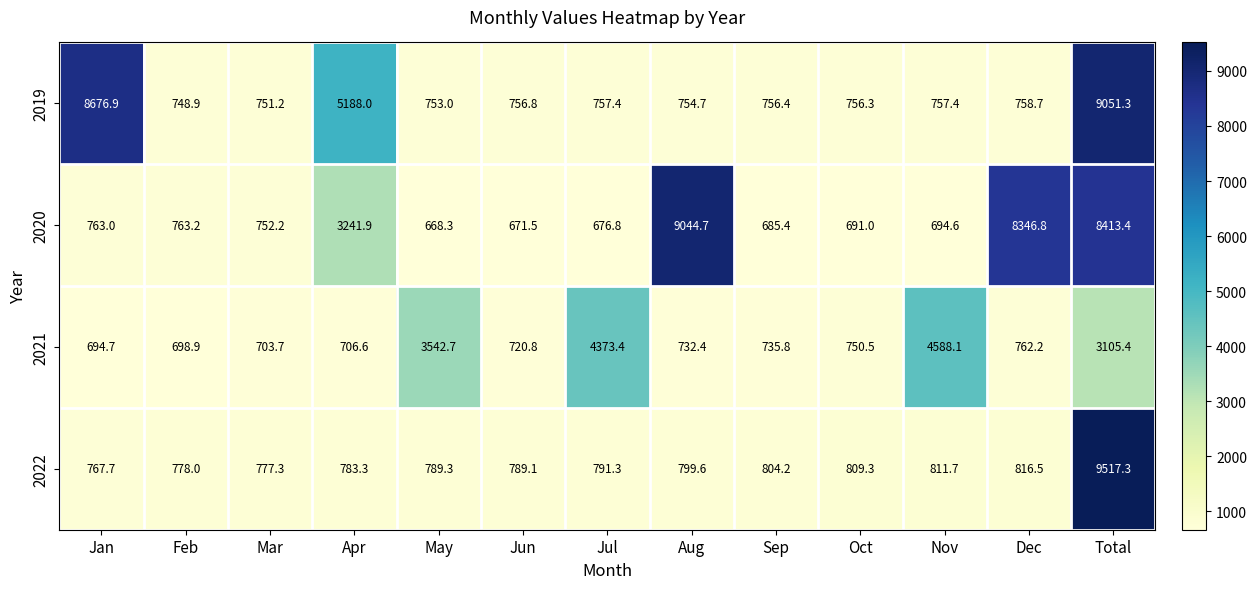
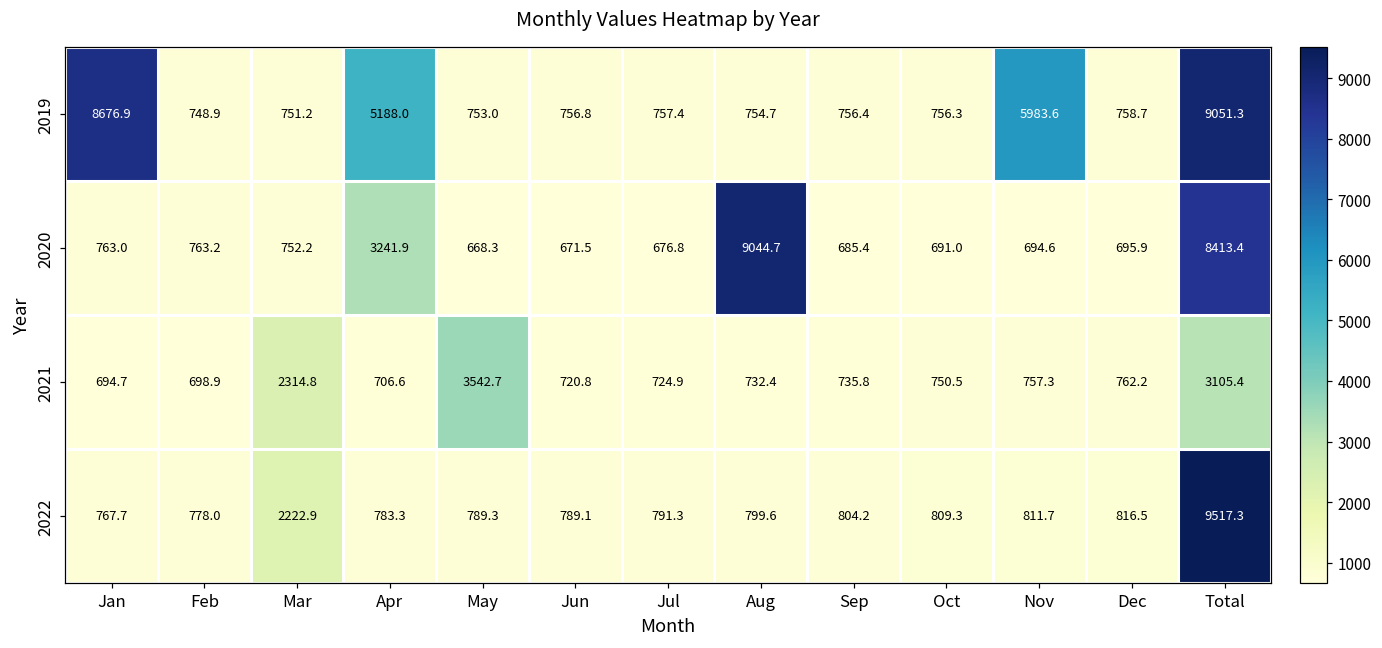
  {
    "2019": {
      "Jan": 8676.9,
      "Feb": 748.9,
      "Mar": 751.2,
      "Apr": 5188.0,
      "May": 753.0,
      "Jun": 756.8,
      "Jul": 757.4,
      "Aug": 754.7,
      "Sep": 756.4,
      "Oct": 756.3,
-     "Nov": 757.4,
+     "Nov": 5983.6,
      "Dec": 758.7,
      "Total": 9051.3
    },
    "2020": {
      "Jan": 763.0,
      "Feb": 763.2,
      "Mar": 752.2,
      "Apr": 3241.9,
      "May": 668.3,
      "Jun": 671.5,
      "Jul": 676.8,
      "Aug": 9044.7,
      "Sep": 685.4,
      "Oct": 691.0,
      "Nov": 694.6,
-     "Dec": 8346.8,
+     "Dec": 695.9,
      "Total": 8413.4
    },
    "2021": {
      "Jan": 694.7,
      "Feb": 698.9,
-     "Mar": 703.7,
+     "Mar": 2314.8,
      "Apr": 706.6,
      "May": 3542.7,
      "Jun": 720.8,
-     "Jul": 4373.4,
+     "Jul": 724.9,
      "Aug": 732.4,
      "Sep": 735.8,
      "Oct": 750.5,
-     "Nov": 4588.1,
+     "Nov": 757.3,
      "Dec": 762.2,
      "Total": 3105.4
    },
    "2022": {
      "Jan": 767.7,
      "Feb": 778.0,
-     "Mar": 777.3,
+     "Mar": 2222.9,
      "Apr": 783.3,
      "May": 789.3,
      "Jun": 789.1,
      "Jul": 791.3,
      "Aug": 799.6,
      "Sep": 804.2,
      "Oct": 809.3,
      "Nov": 811.7,
      "Dec": 816.5,
      "Total": 9517.3
    }
  }
